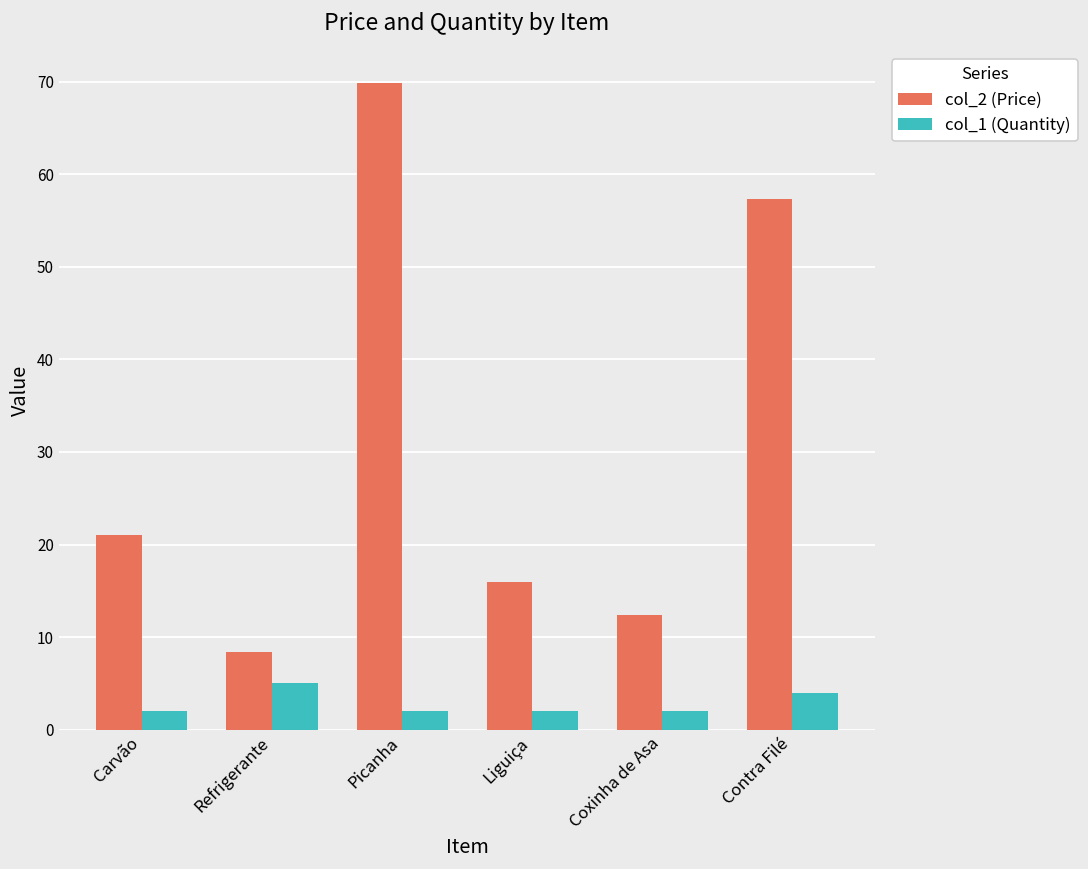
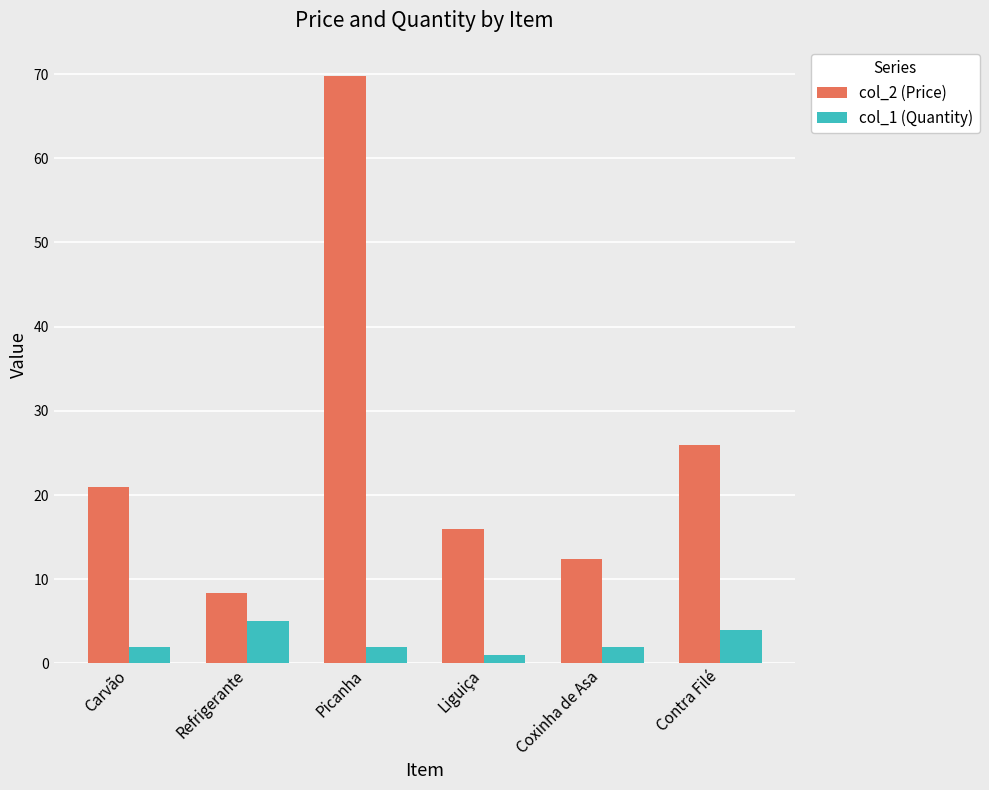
  {
    "col_2 (Price)": {
      "Carvão": 21,
      "Refrigerante": 8,
      "Picanha": 70,
      "Liguiça": 16,
      "Coxinha de Asa": 12,
-     "Contra Filé": 57
+     "Contra Filé": 26
    },
    "col_1 (Quantity)": {
      "Carvão": 2,
      "Refrigerante": 5,
      "Picanha": 2,
-     "Liguiça": 2,
+     "Liguiça": 1,
      "Coxinha de Asa": 2,
      "Contra Filé": 4
    }
  }
